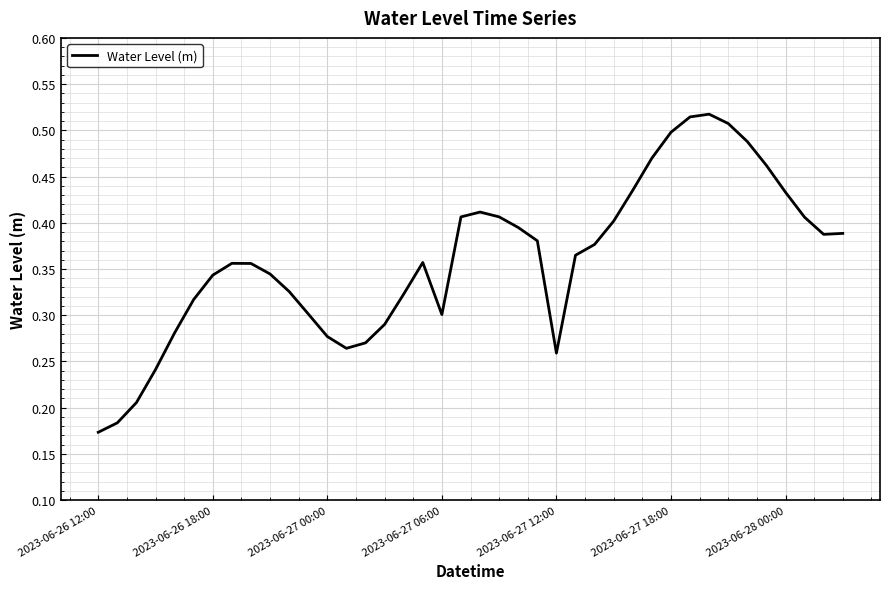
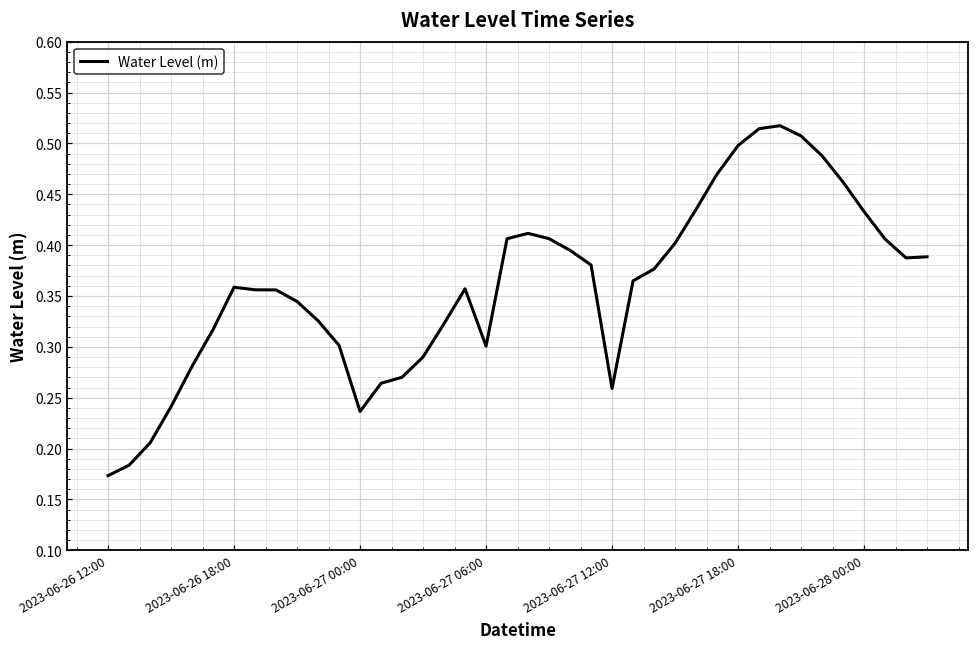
  {
    "2023-06-26 12:00": 0.17,
-   "2023-06-26 18:00": 0.34,
-   "2023-06-27 00:00": 0.28,
+   "2023-06-26 18:00": 0.36,
+   "2023-06-27 00:00": 0.24,
    "2023-06-27 06:00": 0.30,
    "2023-06-27 12:00": 0.26,
    "2023-06-27 18:00": 0.50,
    "2023-06-28 00:00": 0.43
  }
